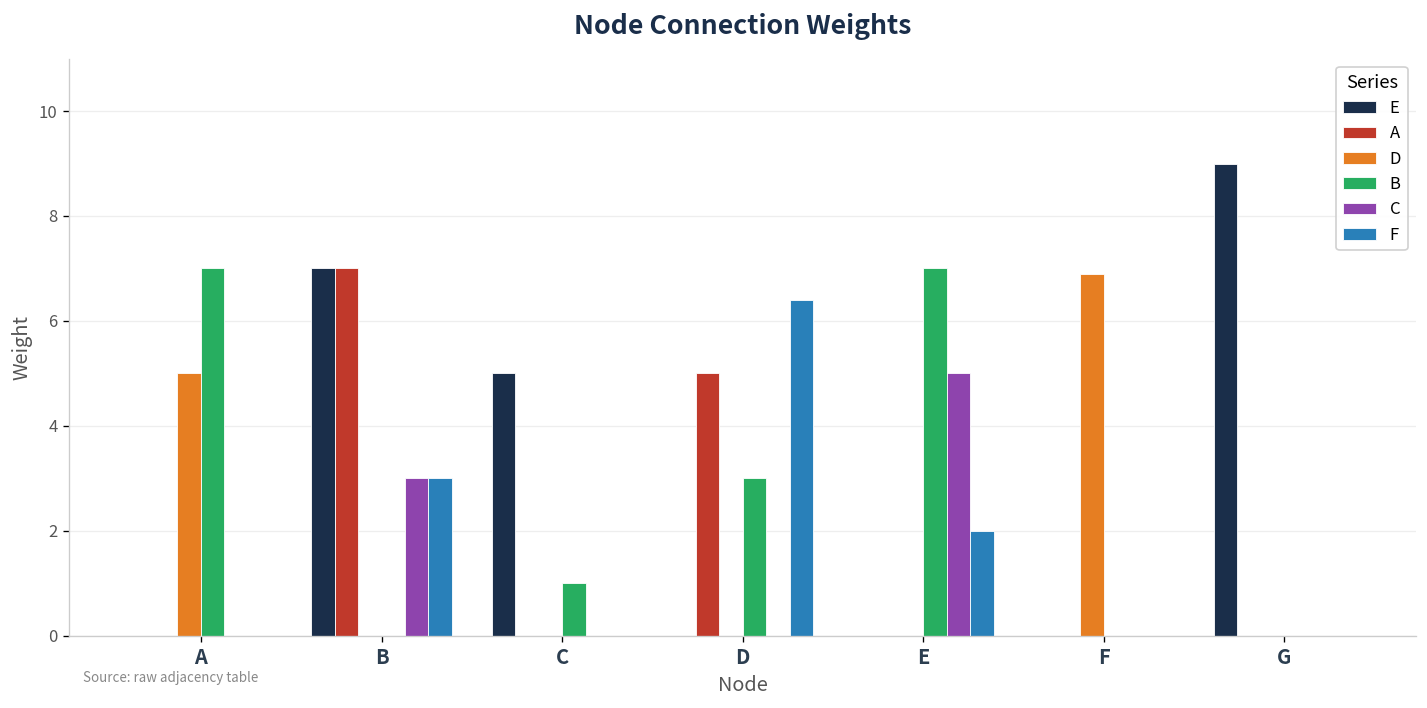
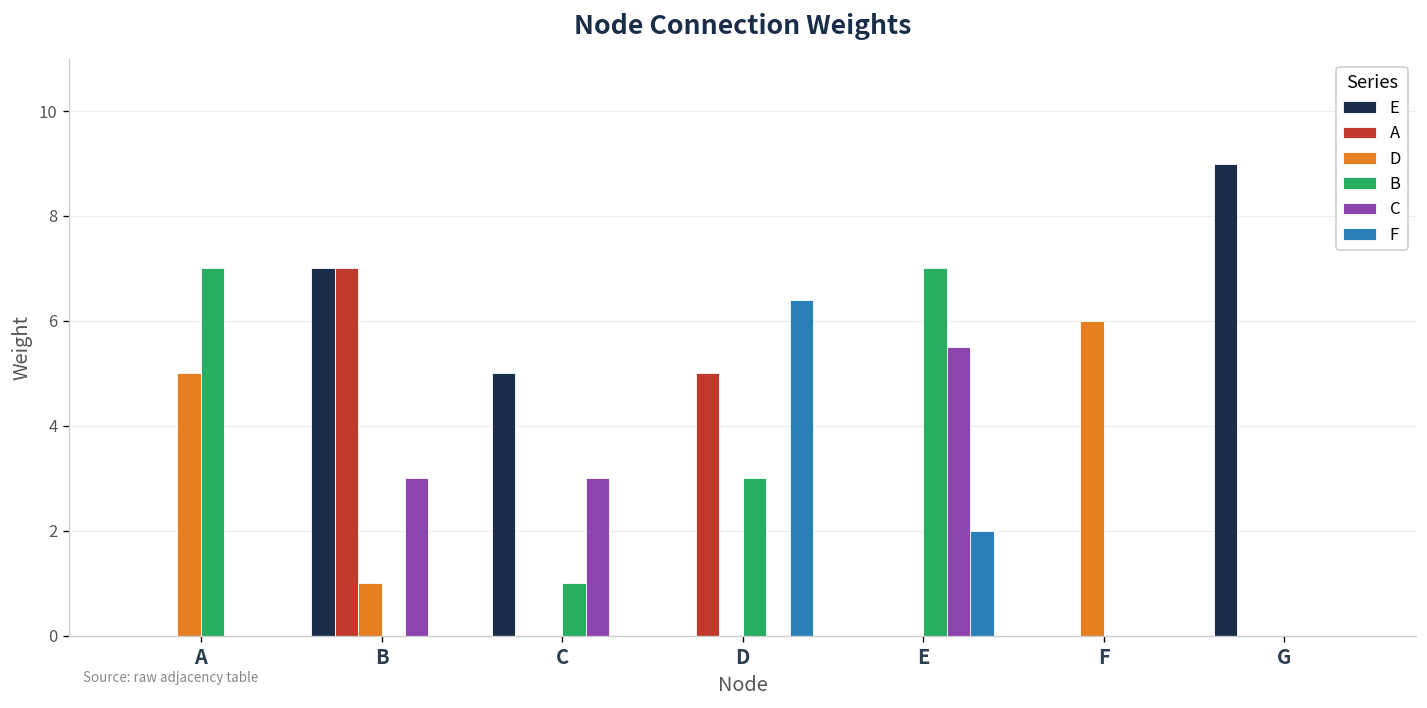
  {
    "E": {
      "A": 0.0,
      "B": 7.0,
      "C": 5.0,
      "D": 0.0,
      "E": 0.0,
      "F": 0.0,
      "G": 9.0
    },
    "A": {
      "A": 0.0,
      "B": 7.0,
      "C": 0.0,
      "D": 5.0,
      "E": 0.0,
      "F": 0.0,
      "G": 0.0
    },
    "D": {
      "A": 5.0,
-     "B": 0,
+     "B": 1,
      "C": 0.0,
      "D": 0.0,
      "E": 0.0,
-     "F": 6.9,
+     "F": 6.0,
      "G": 0.0
    },
    "B": {
      "A": 7.0,
      "B": 0.0,
      "C": 1.0,
      "D": 3.0,
      "E": 7.0,
      "F": 0.0,
      "G": 0.0
    },
    "C": {
      "A": 0.0,
      "B": 3.0,
-     "C": 0,
+     "C": 3,
      "D": 0.0,
-     "E": 5.0,
+     "E": 5.5,
      "F": 0.0,
      "G": 0.0
    },
    "F": {
      "A": 0,
-     "B": 3,
+     "B": 0,
      "C": 0,
      "D": 6.4,
      "E": 2,
      "F": 0,
      "G": 0
    }
  }
